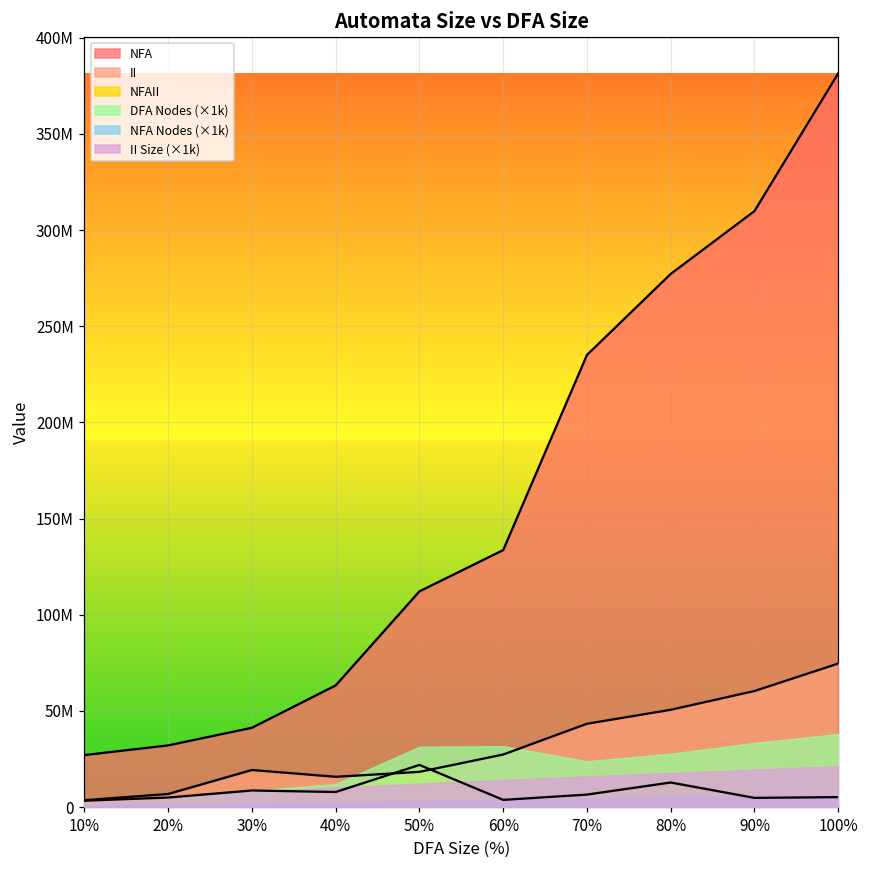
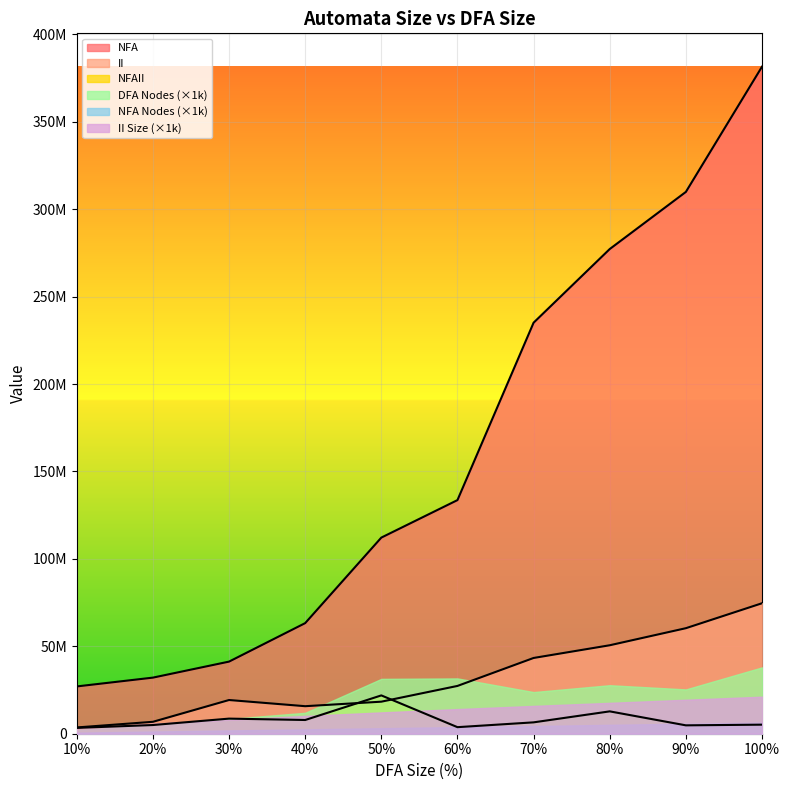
  {
    "NFAII": {
      "40%": 8000000,
      "50%": 22000000,
      "70%": 7000000,
      "80%": 13000000
    },
    "DFA Nodes (×1k)": {
      "40%": 12000000,
      "50%": 31000000,
      "60%": 32000000,
      "70%": 24000000,
      "80%": 28000000,
-     "90%": 33000000,
+     "90%": 25000000,
      "100%": 38000000
    },
    "NFA Nodes (×1k)": {
      "30%": 2000000,
      "40%": 3000000,
      "50%": 3000000,
      "70%": 4000000,
      "80%": 5000000
    },
    "II Size (×1k)": {
      "40%": 10000000,
      "50%": 12000000,
      "60%": 14000000,
      "70%": 16000000,
      "80%": 18000000,
      "90%": 19000000,
      "100%": 21000000
    }
  }
